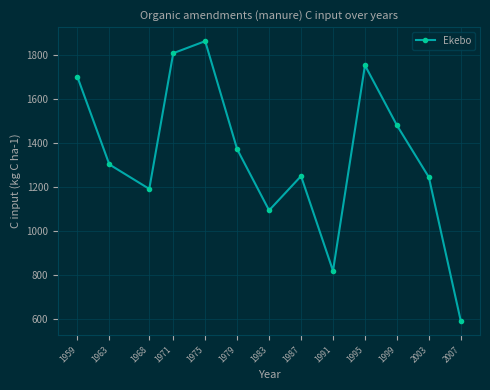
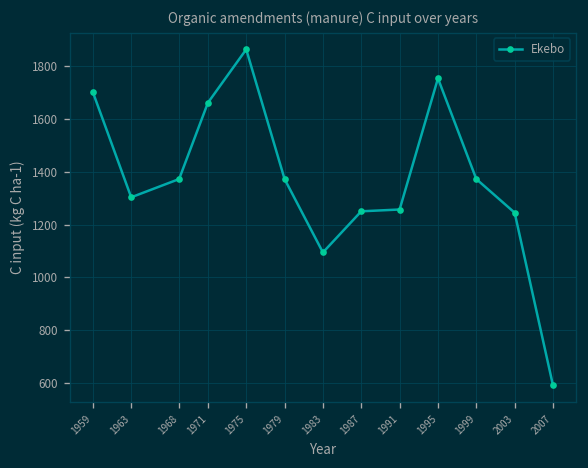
  {
    "1959": 1700,
    "1963": 1300,
-   "1968": 1190,
-   "1971": 1810,
+   "1968": 1370,
+   "1971": 1660,
    "1975": 1860,
    "1979": 1370,
    "1983": 1090,
    "1987": 1250,
-   "1991": 820,
+   "1991": 1260,
    "1995": 1750,
-   "1999": 1480,
+   "1999": 1370,
    "2003": 1250,
    "2007": 590
  }
